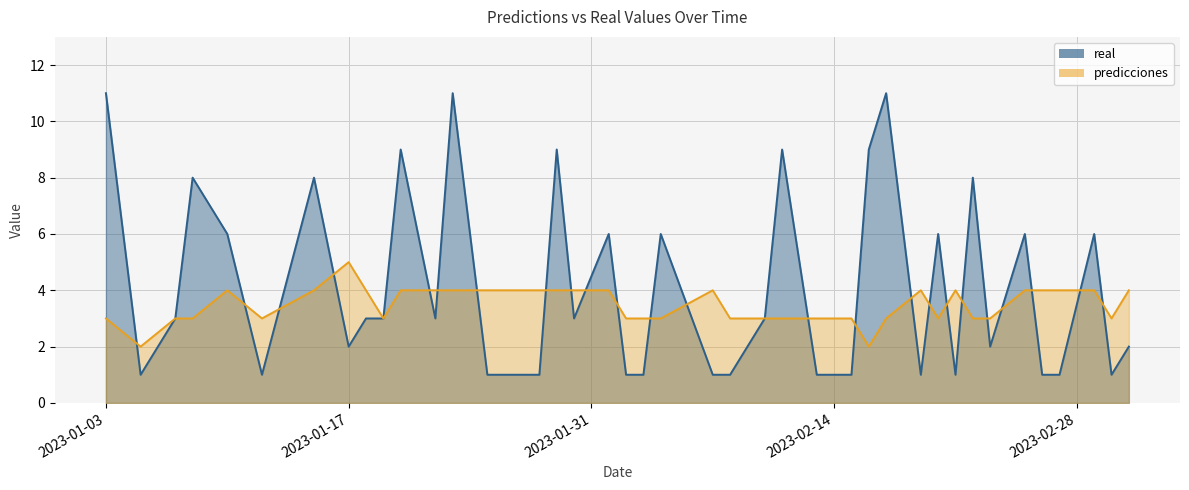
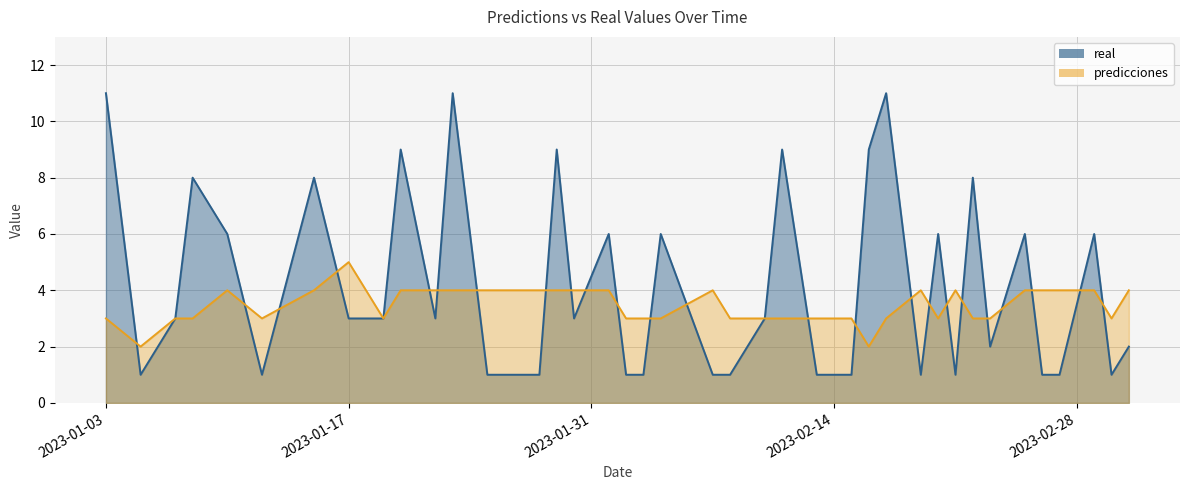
  {
    "real": {
      "2023-01-03": 11,
-     "2023-01-17": 2
+     "2023-01-17": 3
    },
    "predicciones": {
      "2023-01-03": 3,
      "2023-01-17": 5
    }
  }
